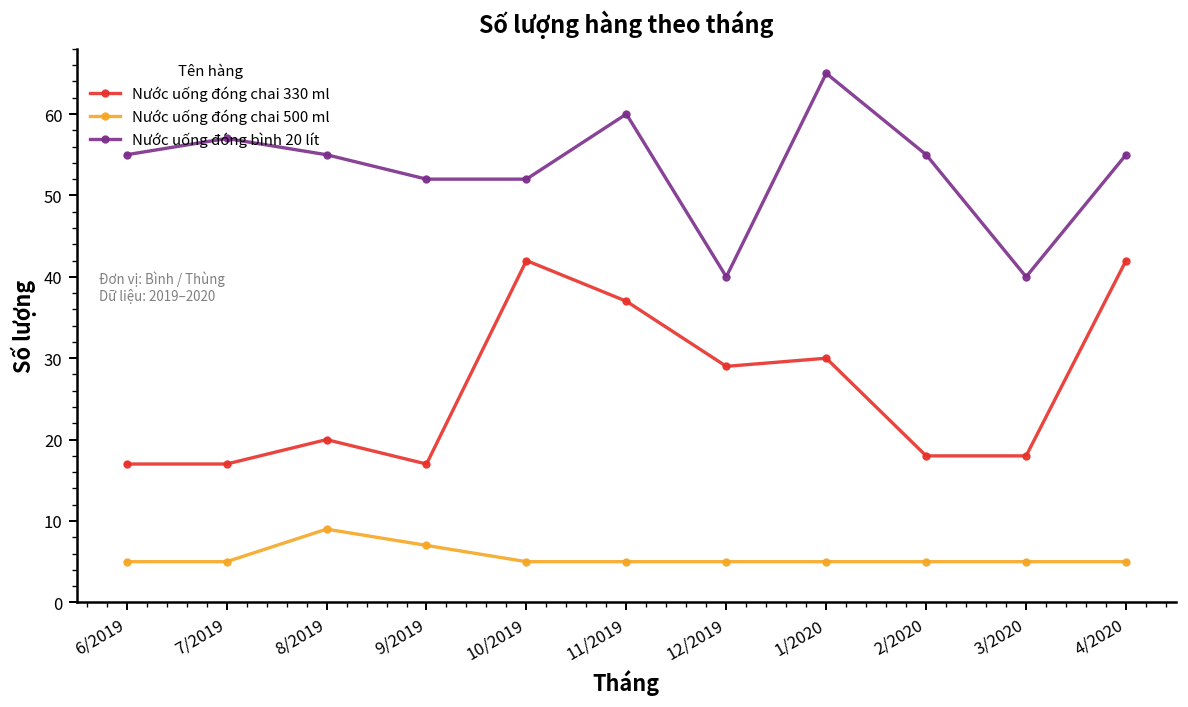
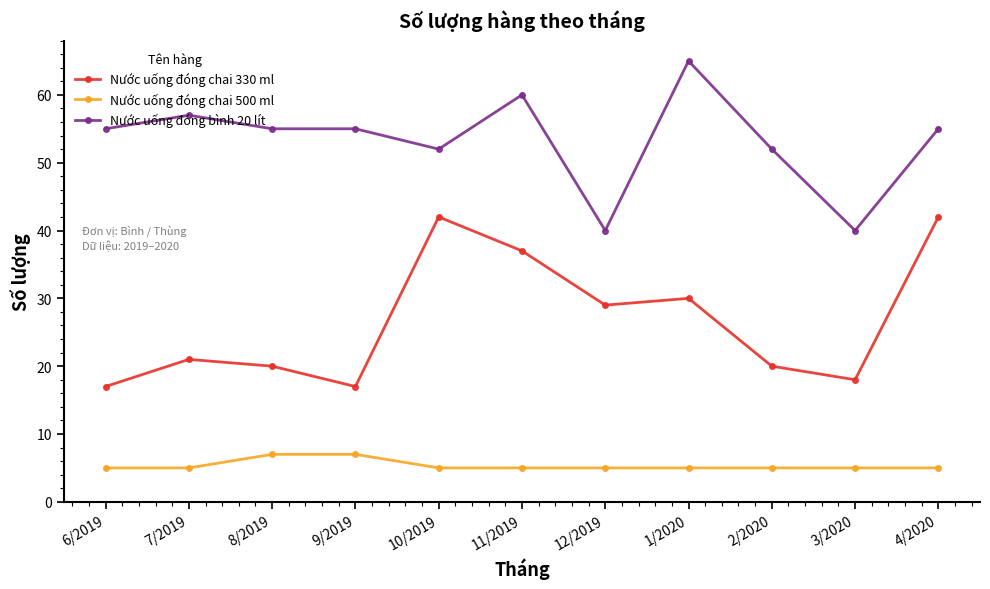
  {
    "Nước uống đóng chai 330 ml": {
      "6/2019": 17,
-     "7/2019": 17,
+     "7/2019": 21,
      "8/2019": 20,
      "9/2019": 17,
      "10/2019": 42,
      "11/2019": 37,
      "12/2019": 29,
      "1/2020": 30,
-     "2/2020": 18,
+     "2/2020": 20,
      "3/2020": 18,
      "4/2020": 42
    },
    "Nước uống đóng chai 500 ml": {
      "6/2019": 5,
      "7/2019": 5,
-     "8/2019": 9,
+     "8/2019": 7,
      "9/2019": 7,
      "10/2019": 5,
      "11/2019": 5,
      "12/2019": 5,
      "1/2020": 5,
      "2/2020": 5,
      "3/2020": 5,
      "4/2020": 5
    },
    "Nước uống đóng bình 20 lít": {
      "6/2019": 55,
      "7/2019": 57,
      "8/2019": 55,
-     "9/2019": 52,
+     "9/2019": 55,
      "10/2019": 52,
      "11/2019": 60,
      "12/2019": 40,
      "1/2020": 65,
-     "2/2020": 55,
+     "2/2020": 52,
      "3/2020": 40,
      "4/2020": 55
    }
  }
